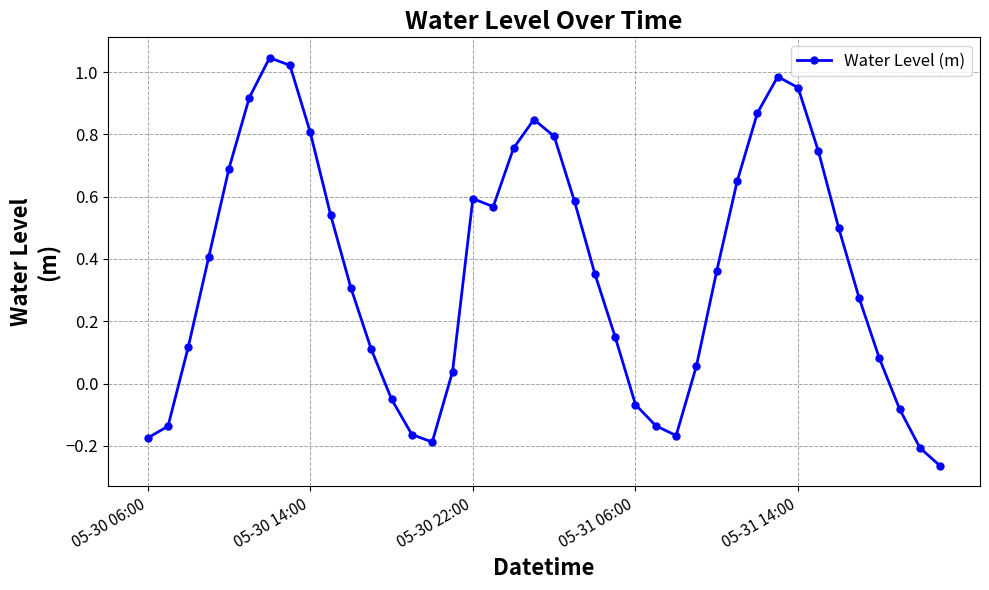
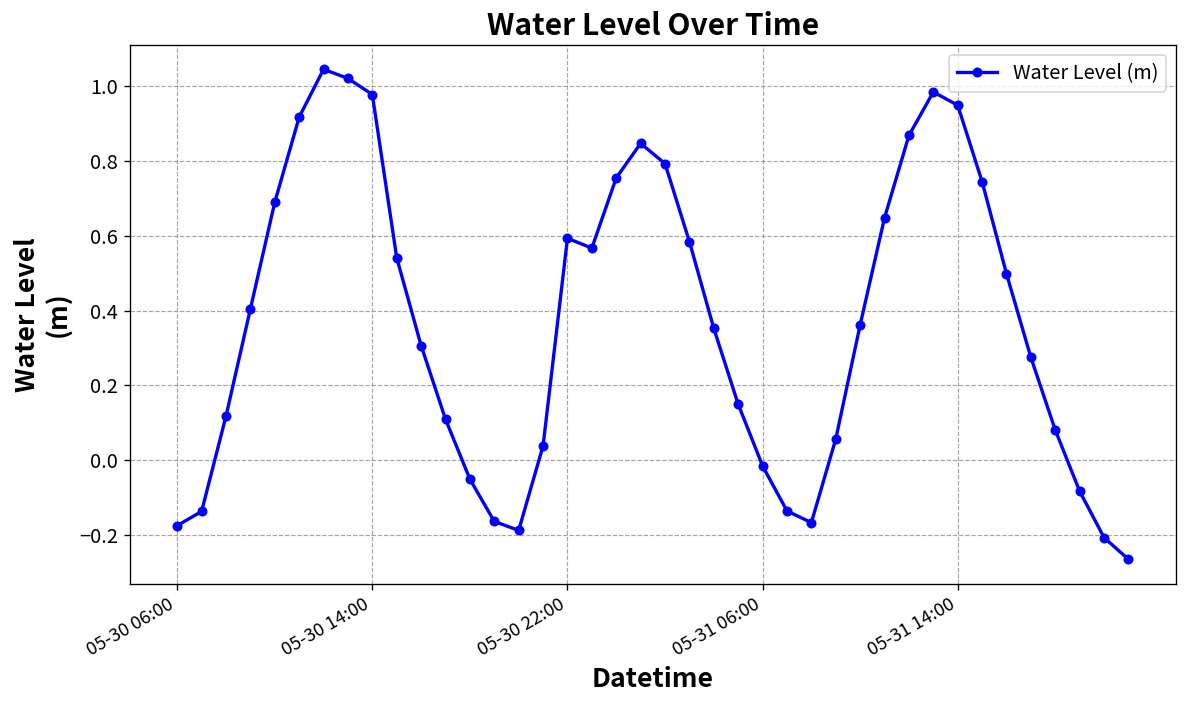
  {
    "05-30 06:00": -0.17,
-   "05-30 14:00": 0.81,
+   "05-30 14:00": 0.98,
    "05-30 22:00": 0.59,
-   "05-31 06:00": -0.07,
+   "05-31 06:00": -0.02,
    "05-31 14:00": 0.95
  }
